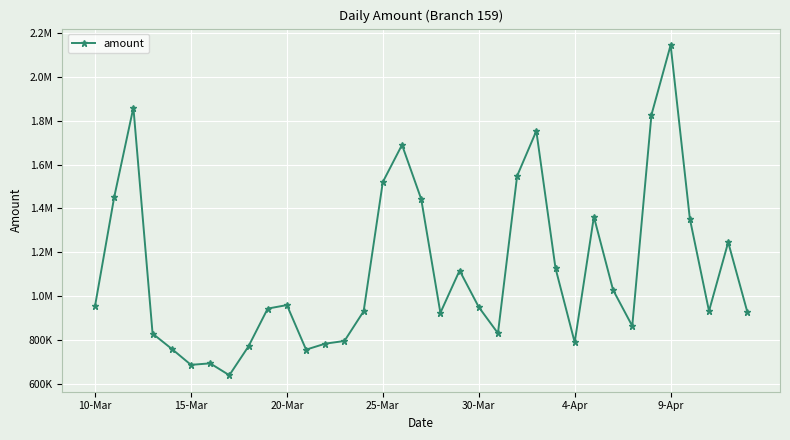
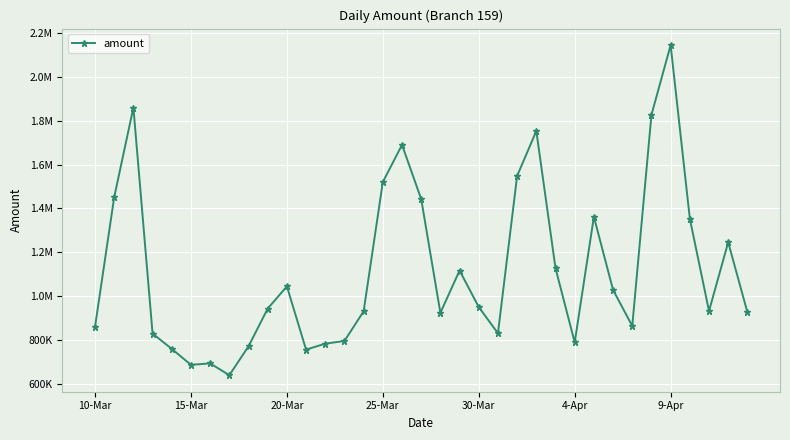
  {
-   "10-Mar": 960000,
+   "10-Mar": 860000,
    "15-Mar": 690000,
-   "20-Mar": 960000,
+   "20-Mar": 1040000,
    "25-Mar": 1520000,
    "30-Mar": 950000,
    "4-Apr": 790000,
    "9-Apr": 2140000
  }
